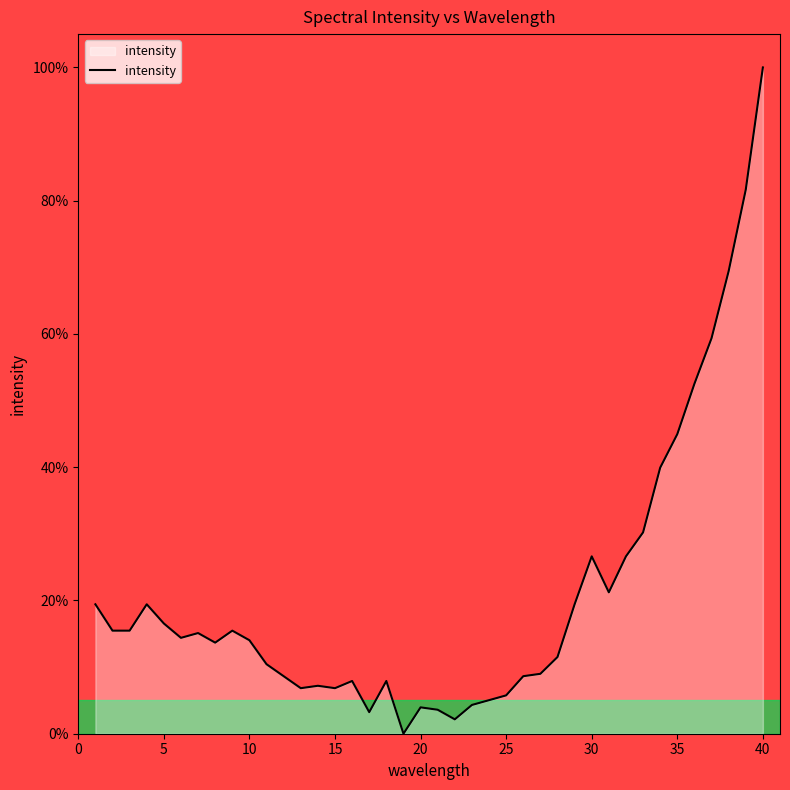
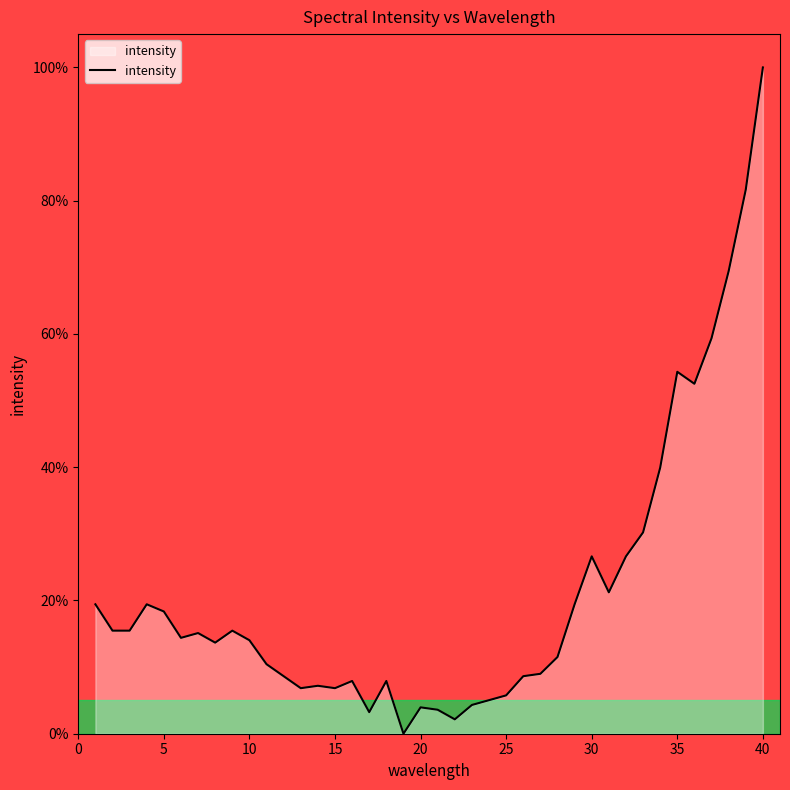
  {
-   "5": "17%",
+   "5": "18%",
    "10": "14%",
    "15": "7%",
    "25": "6%",
    "30": "27%",
-   "35": "45%",
+   "35": "54%",
    "40": "100%"
  }
